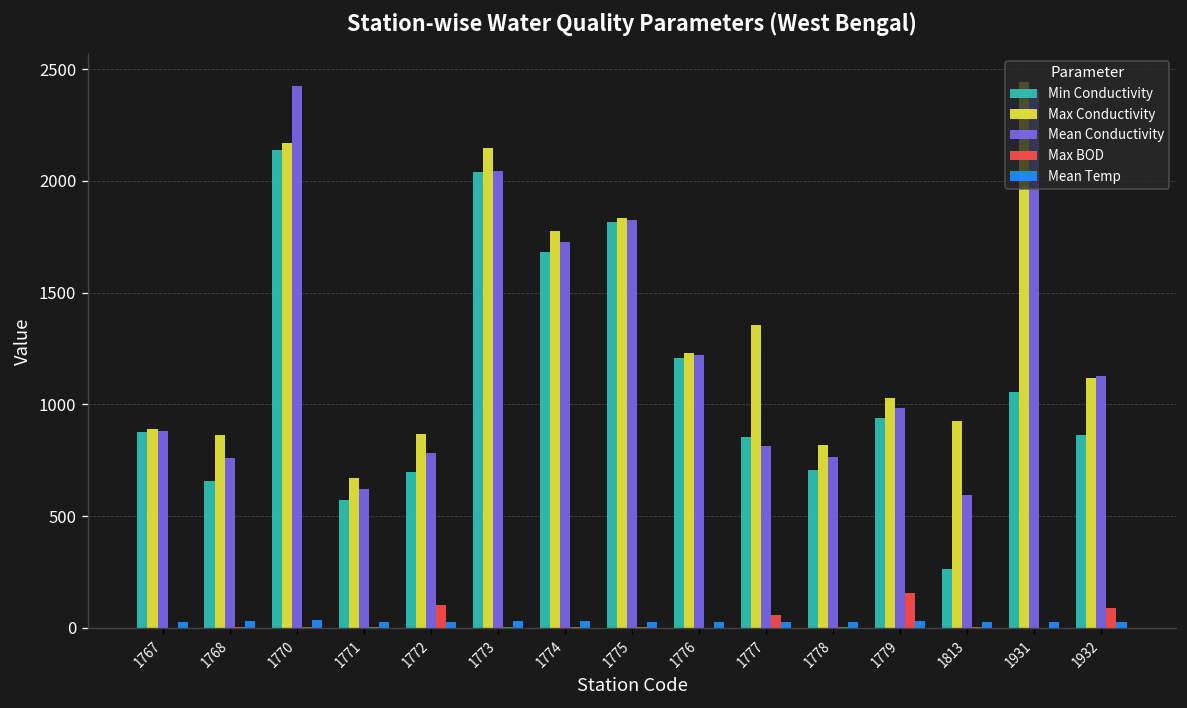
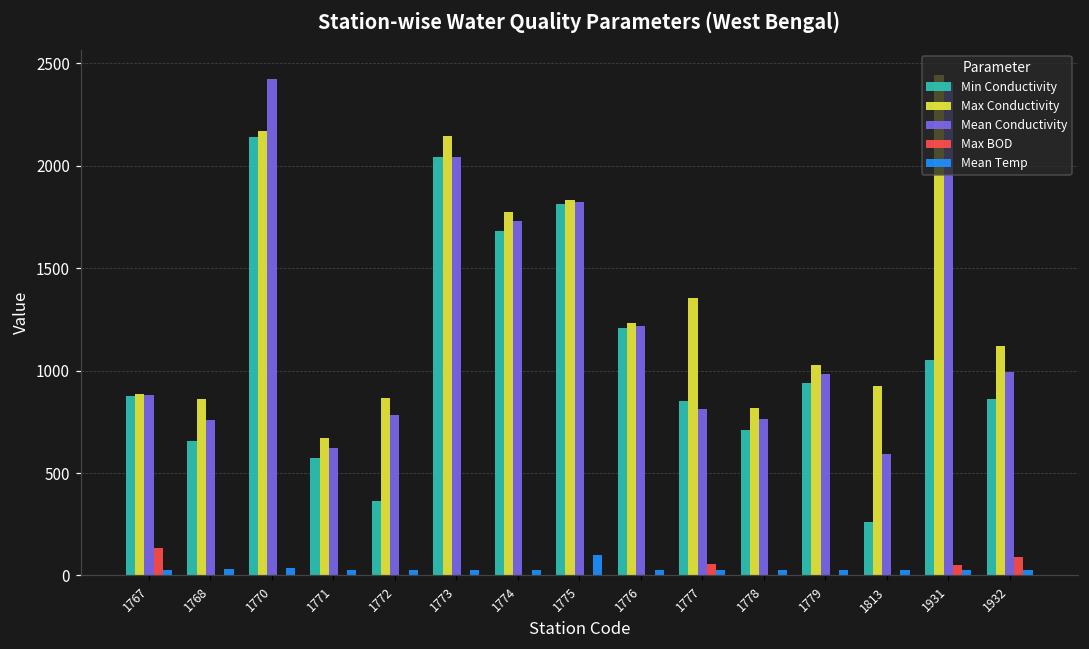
  {
    "Min Conductivity": {
      "1767": 880,
      "1768": 660,
      "1770": 2140,
      "1771": 570,
-     "1772": 700,
+     "1772": 370,
      "1773": 2040,
      "1774": 1680,
      "1775": 1820,
      "1776": 1210,
      "1777": 850,
      "1778": 710,
      "1779": 940,
      "1813": 260,
      "1931": 1050,
      "1932": 860
    },
    "Max Conductivity": {
      "1767": 890,
      "1768": 860,
      "1770": 2170,
      "1771": 670,
      "1772": 870,
      "1773": 2150,
      "1774": 1780,
      "1775": 1830,
      "1776": 1230,
      "1777": 1350,
      "1778": 820,
      "1779": 1030,
      "1813": 920,
      "1932": 1120
    },
    "Mean Conductivity": {
      "1767": 880,
      "1768": 760,
      "1770": 2420,
      "1771": 620,
      "1772": 780,
      "1773": 2050,
      "1774": 1730,
      "1775": 1820,
      "1776": 1220,
      "1777": 810,
      "1778": 760,
      "1779": 980,
      "1813": 590,
-     "1932": 1130
+     "1932": 990
    },
    "Max BOD": {
-     "1767": 0,
-     "1772": 100,
+     "1767": 140,
+     "1772": 0,
      "1777": 60,
-     "1779": 160,
-     "1931": 0,
+     "1779": 0,
+     "1931": 50,
      "1932": 90
    },
    "Mean Temp": {
      "1767": 30,
      "1768": 30,
      "1770": 40,
      "1771": 30,
      "1772": 30,
      "1773": 30,
      "1774": 30,
-     "1775": 30,
+     "1775": 100,
      "1776": 30,
      "1777": 30,
      "1778": 30,
      "1779": 30,
      "1813": 30,
      "1931": 30,
      "1932": 30
    }
  }
